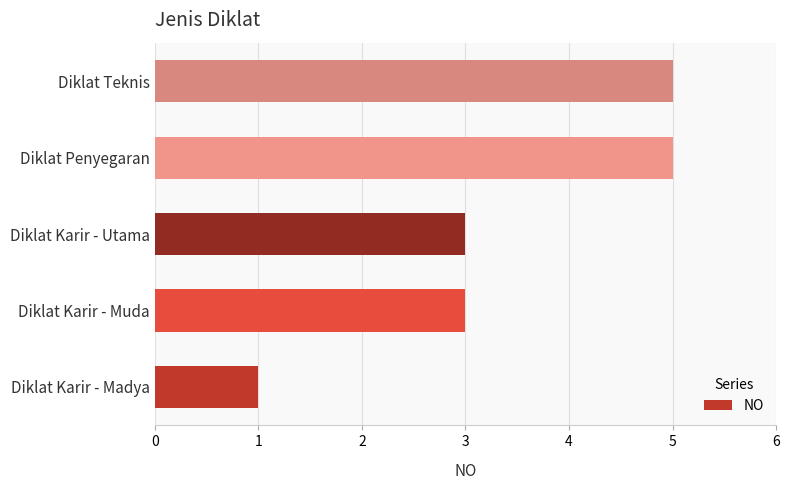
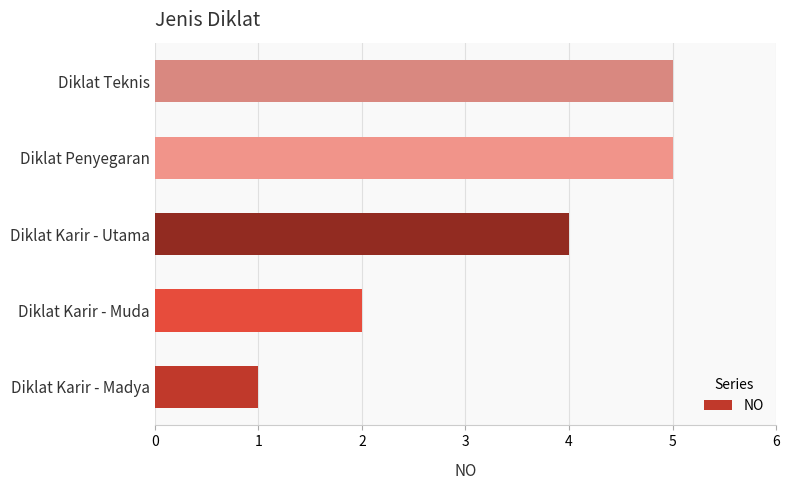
  {
    "Diklat Teknis": 5,
    "Diklat Penyegaran": 5,
-   "Diklat Karir - Utama": 3,
-   "Diklat Karir - Muda": 3,
+   "Diklat Karir - Utama": 4,
+   "Diklat Karir - Muda": 2,
    "Diklat Karir - Madya": 1
  }
